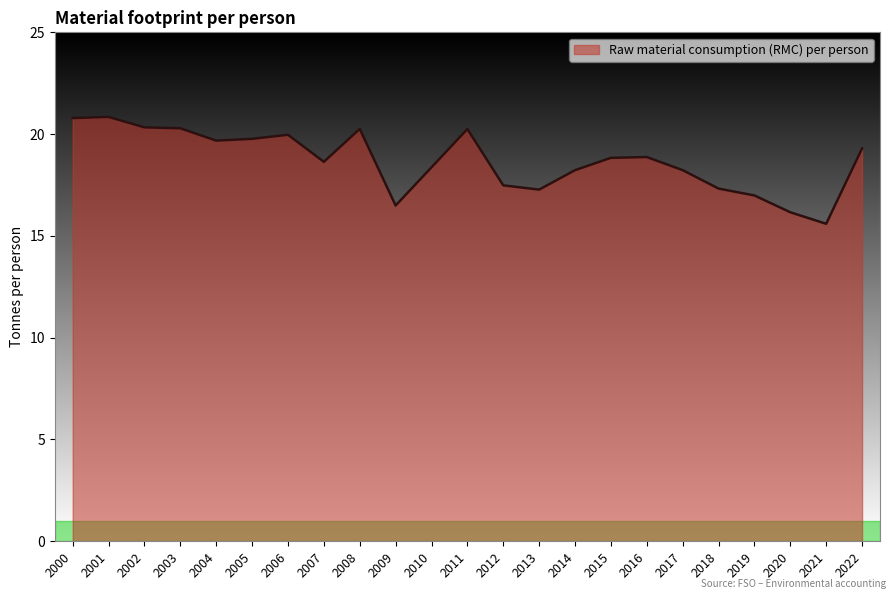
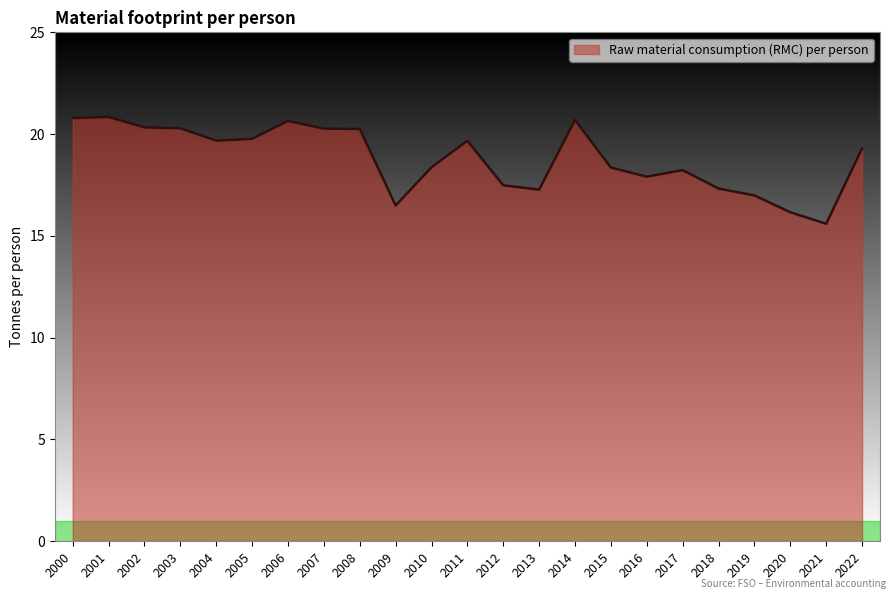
  {
    "2000": 20.8,
    "2001": 20.8,
    "2002": 20.3,
    "2003": 20.3,
    "2004": 19.7,
    "2005": 19.8,
-   "2006": 20.0,
-   "2007": 18.6,
+   "2006": 20.6,
+   "2007": 20.3,
    "2008": 20.3,
    "2009": 16.5,
    "2010": 18.4,
-   "2011": 20.2,
+   "2011": 19.7,
    "2012": 17.5,
    "2013": 17.3,
-   "2014": 18.2,
-   "2015": 18.8,
-   "2016": 18.9,
+   "2014": 20.7,
+   "2015": 18.4,
+   "2016": 17.9,
    "2017": 18.2,
    "2018": 17.3,
    "2019": 17.0,
    "2020": 16.2,
    "2021": 15.6,
    "2022": 19.3
  }
